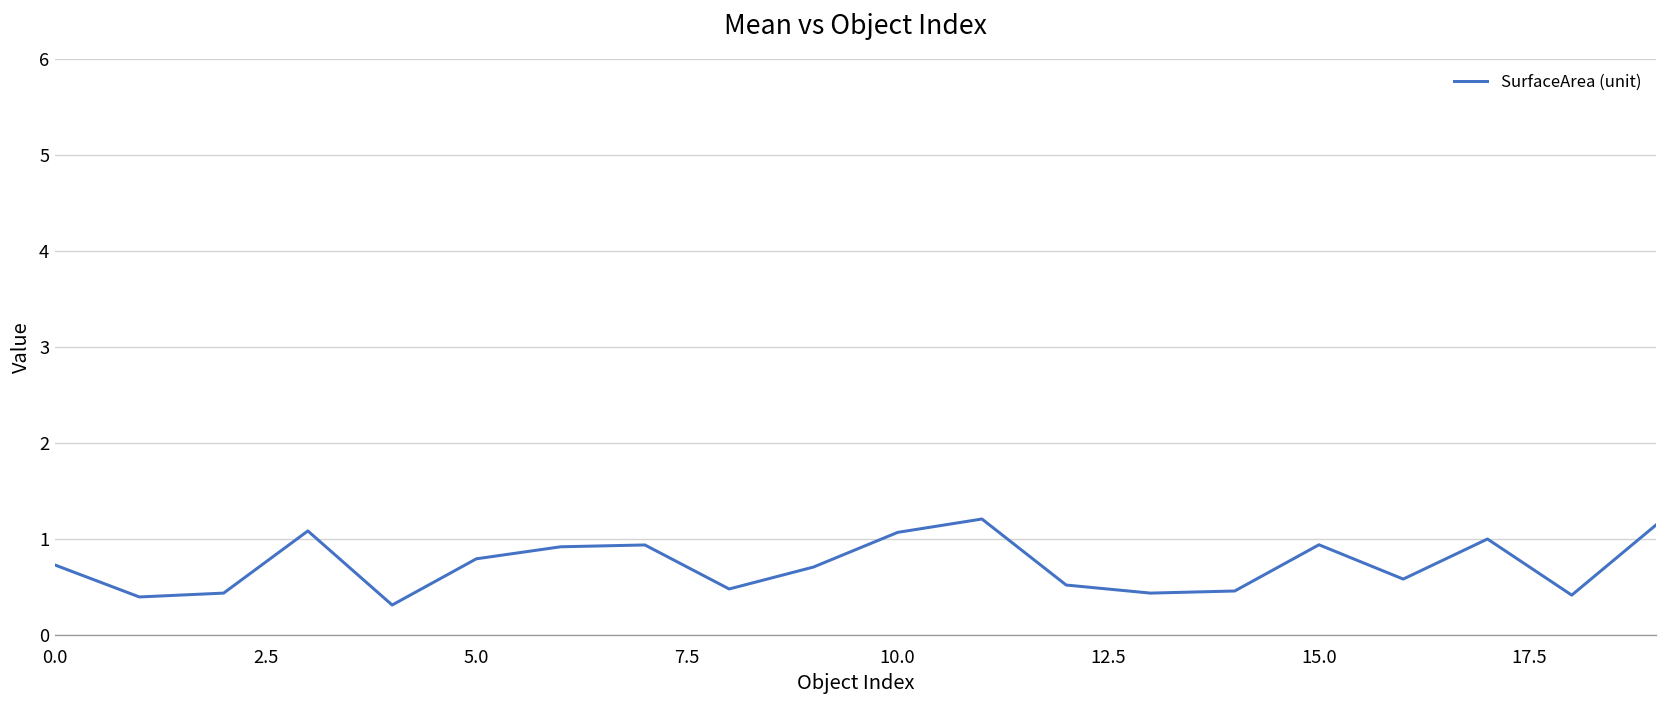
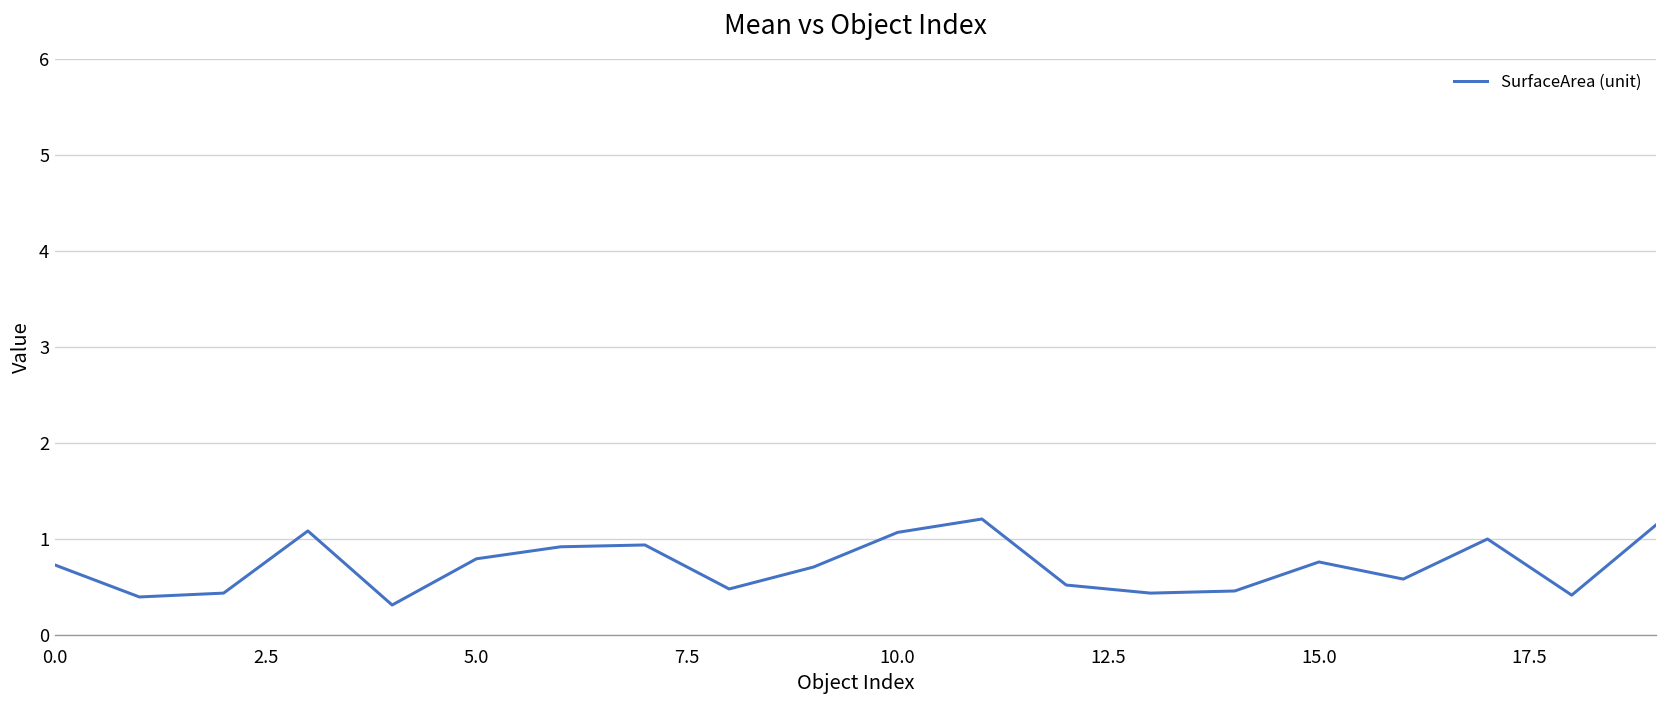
  {
    "0.0": 0.7,
    "5.0": 0.8,
    "10.0": 1.1,
-   "15.0": 0.9
+   "15.0": 0.8
  }
